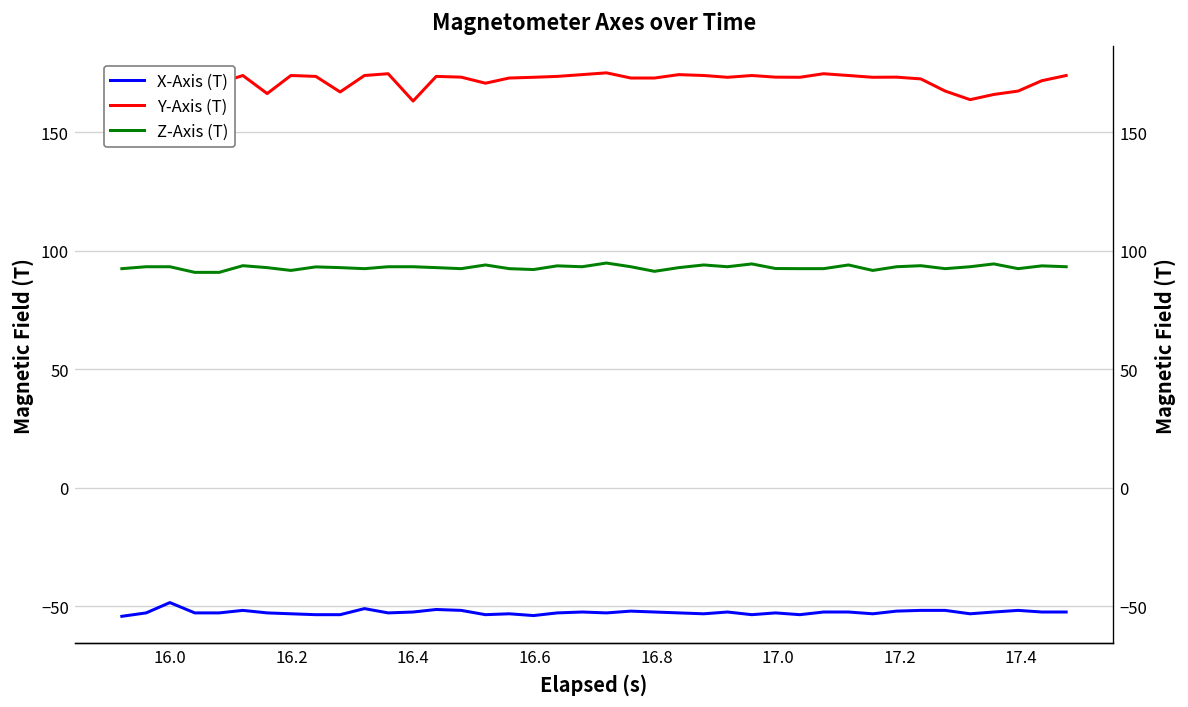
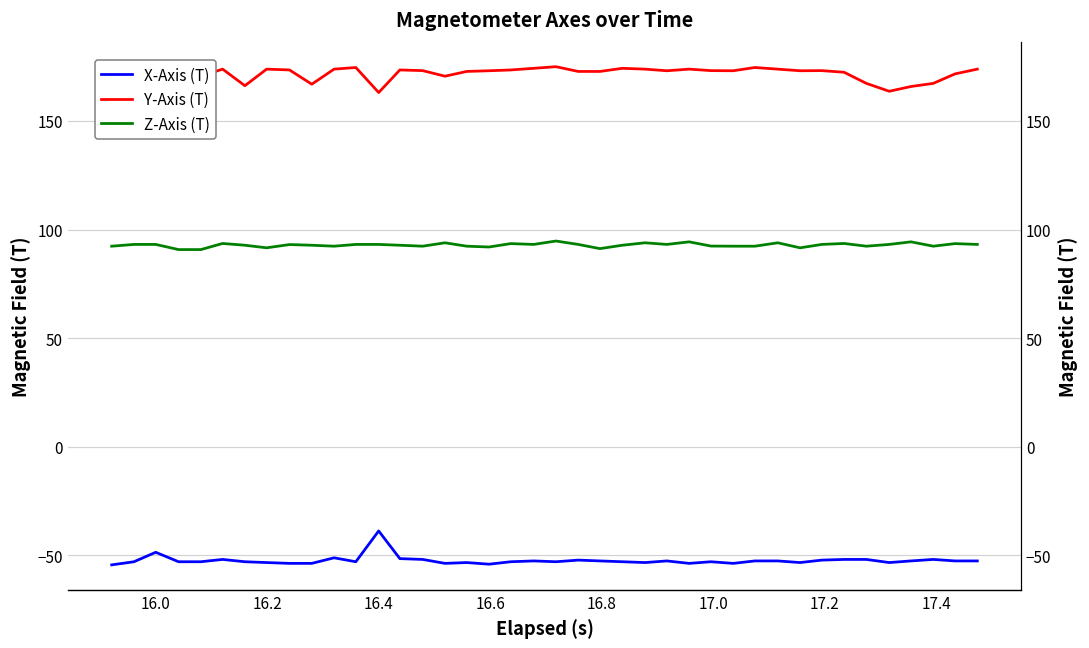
  {
    "X-Axis (T)": {
      "16.0": -49,
-     "16.4": -53
+     "16.4": -39
    },
    "Y-Axis (T)": {
      "16.4": 163
    },
    "Z-Axis (T)": {
      "16.0": 93,
      "16.4": 93
    }
  }
